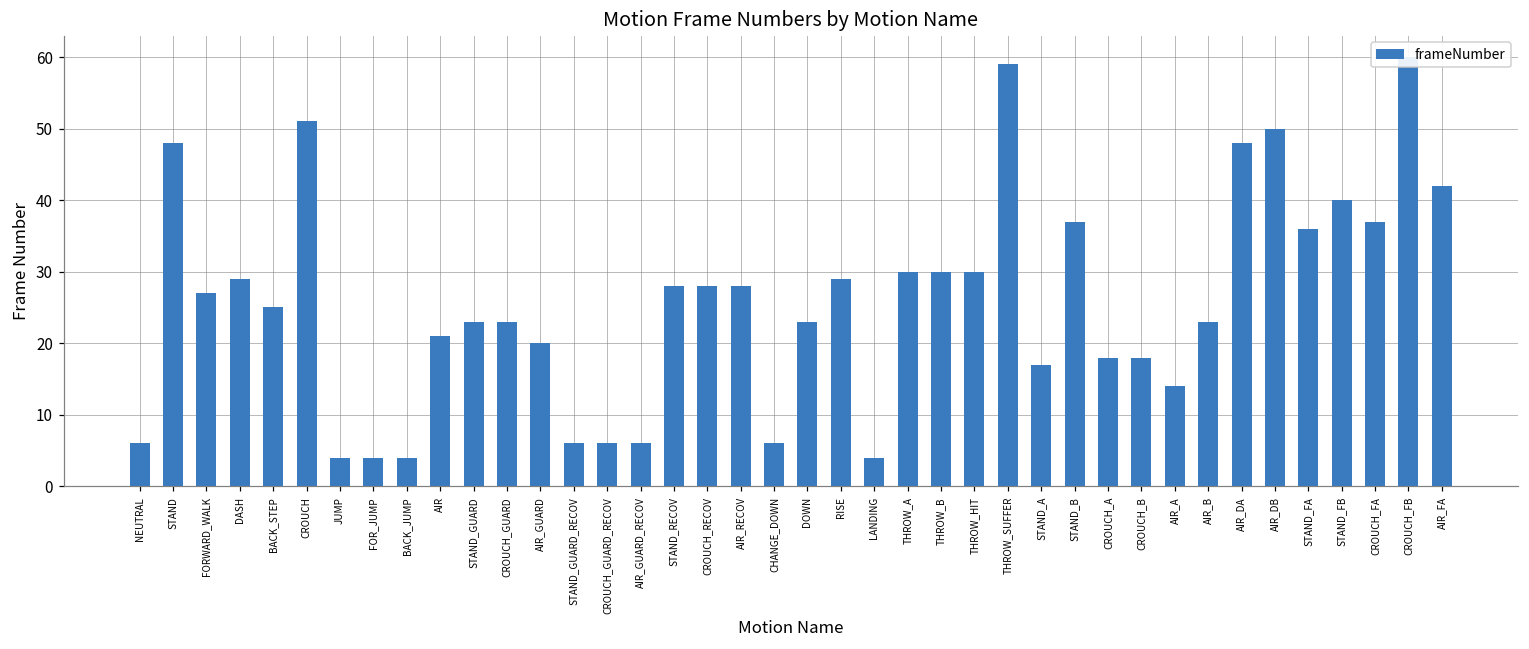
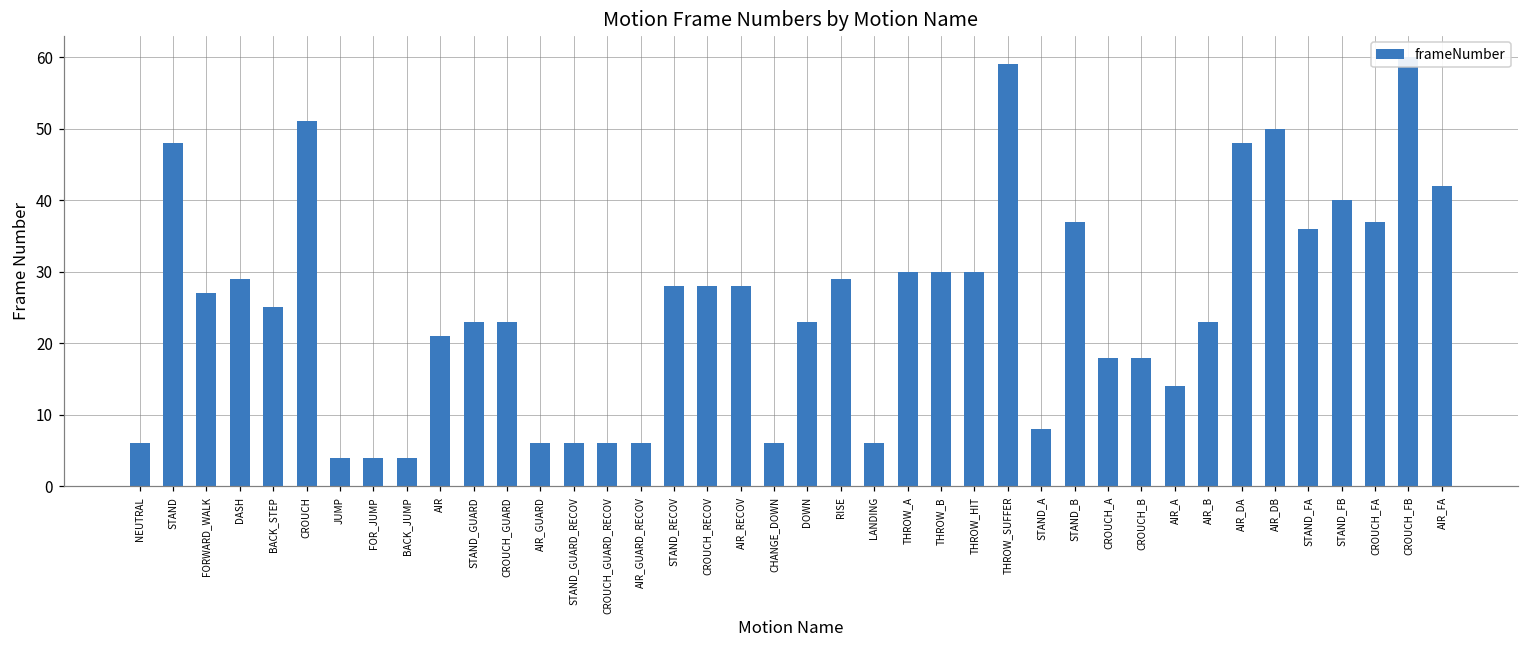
  {
    "NEUTRAL": 6,
    "STAND": 48,
    "FORWARD_WALK": 27,
    "DASH": 29,
    "BACK_STEP": 25,
    "CROUCH": 51,
    "JUMP": 4,
    "FOR_JUMP": 4,
    "BACK_JUMP": 4,
    "AIR": 21,
    "STAND_GUARD": 23,
    "CROUCH_GUARD": 23,
-   "AIR_GUARD": 20,
+   "AIR_GUARD": 6,
    "STAND_GUARD_RECOV": 6,
    "CROUCH_GUARD_RECOV": 6,
    "AIR_GUARD_RECOV": 6,
    "STAND_RECOV": 28,
    "CROUCH_RECOV": 28,
    "AIR_RECOV": 28,
    "CHANGE_DOWN": 6,
    "DOWN": 23,
    "RISE": 29,
-   "LANDING": 4,
+   "LANDING": 6,
    "THROW_A": 30,
    "THROW_B": 30,
    "THROW_HIT": 30,
    "THROW_SUFFER": 59,
-   "STAND_A": 17,
+   "STAND_A": 8,
    "STAND_B": 37,
    "CROUCH_A": 18,
    "CROUCH_B": 18,
    "AIR_A": 14,
    "AIR_B": 23,
    "AIR_DA": 48,
    "AIR_DB": 50,
    "STAND_FA": 36,
    "STAND_FB": 40,
    "CROUCH_FA": 37,
    "AIR_FA": 42
  }
